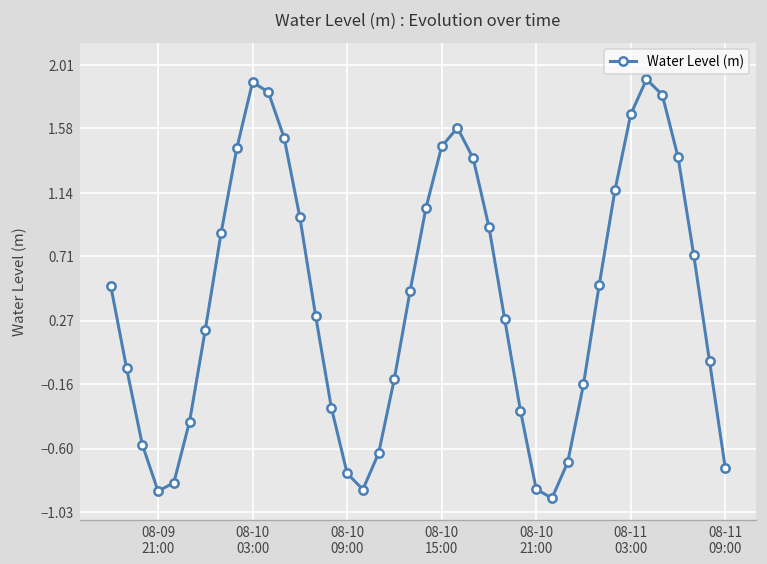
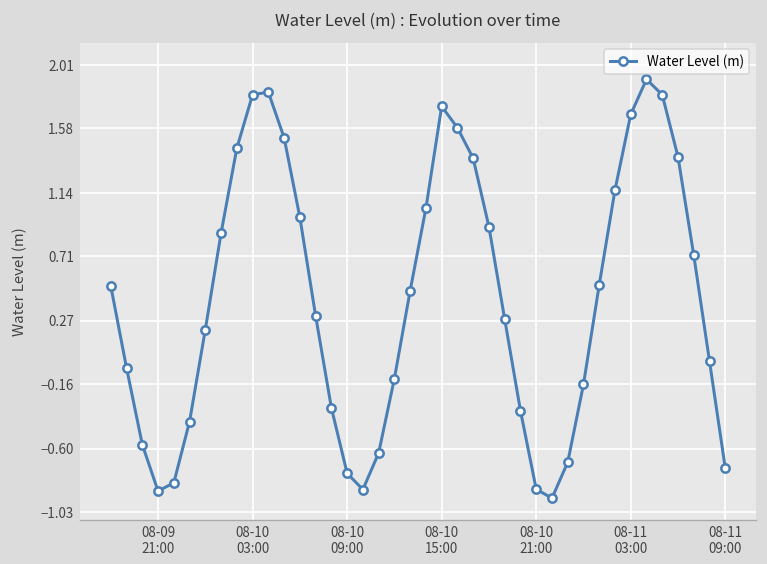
  {
    "08-09 21:00": -0.89,
-   "08-10 03:00": 1.89,
+   "08-10 03:00": 1.81,
    "08-10 09:00": -0.77,
-   "08-10 15:00": 1.46,
+   "08-10 15:00": 1.73,
    "08-10 21:00": -0.87,
    "08-11 03:00": 1.67,
    "08-11 09:00": -0.73
  }
